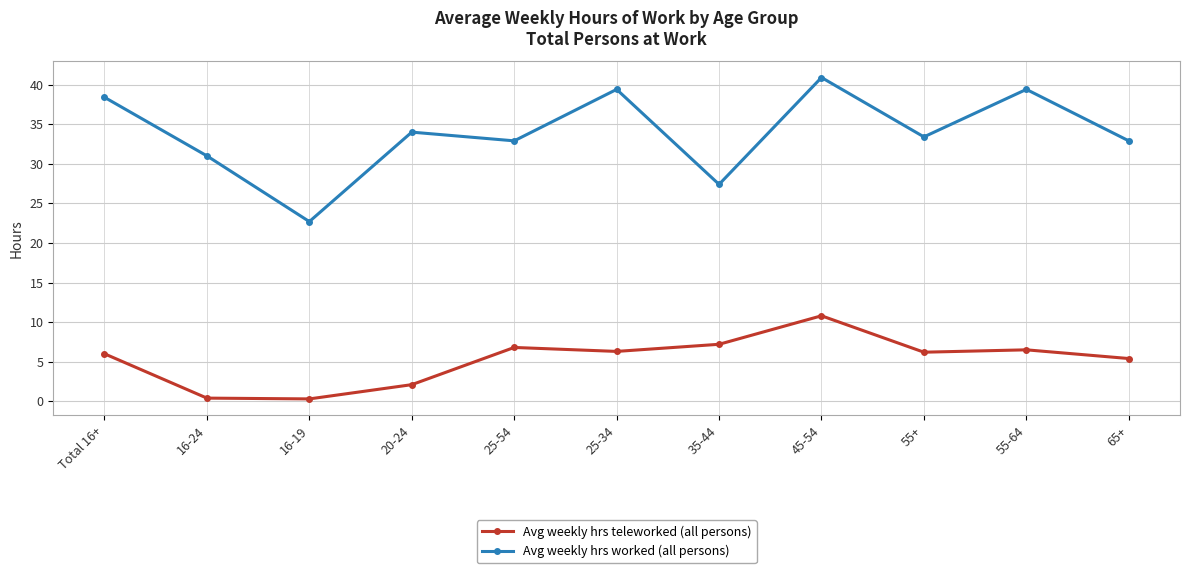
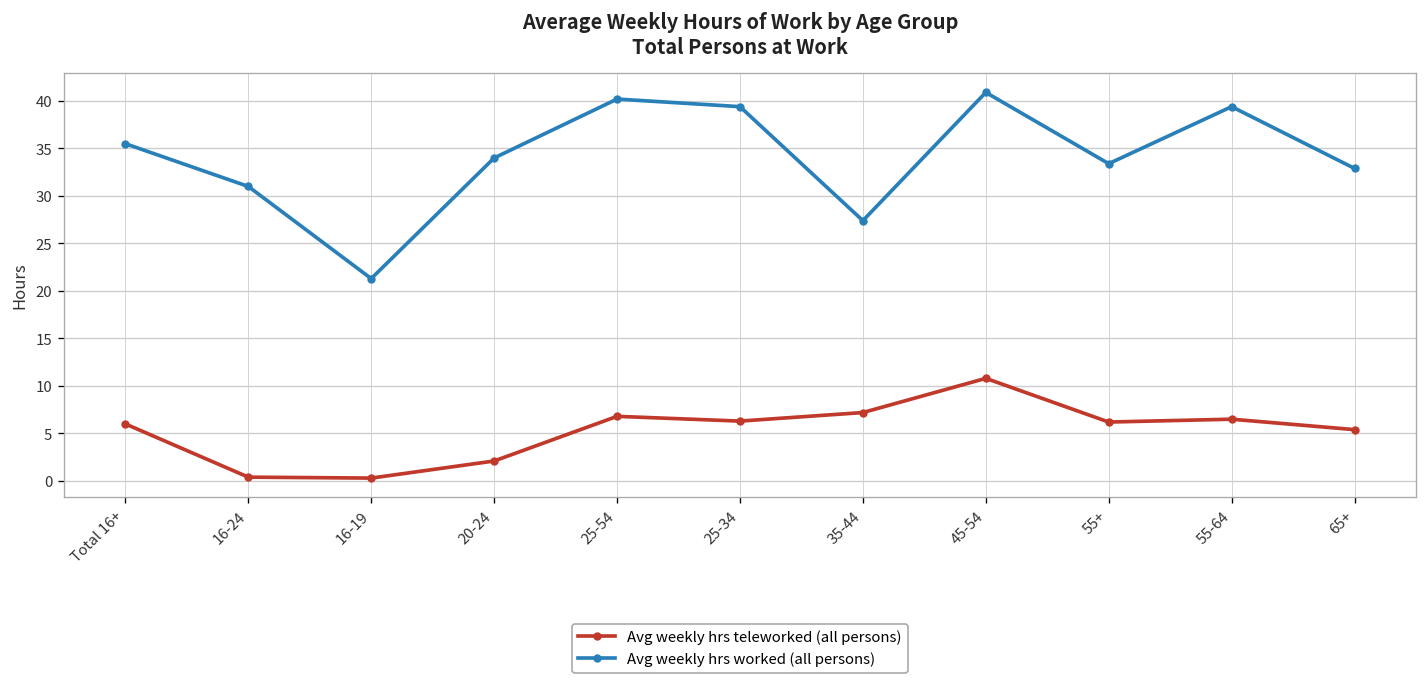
  {
    "Avg weekly hrs teleworked (all persons)": {
      "Total 16+": 6,
      "16-24": 0,
      "16-19": 0,
      "20-24": 2,
      "25-54": 7,
      "25-34": 6,
      "35-44": 7,
      "45-54": 11,
      "55+": 6,
      "55-64": 7,
      "65+": 5
    },
    "Avg weekly hrs worked (all persons)": {
-     "Total 16+": 38,
+     "Total 16+": 36,
      "16-24": 31,
-     "16-19": 23,
+     "16-19": 21,
      "20-24": 34,
-     "25-54": 33,
+     "25-54": 40,
      "25-34": 39,
      "35-44": 27,
      "45-54": 41,
      "55+": 33,
      "55-64": 39,
      "65+": 33
    }
  }
